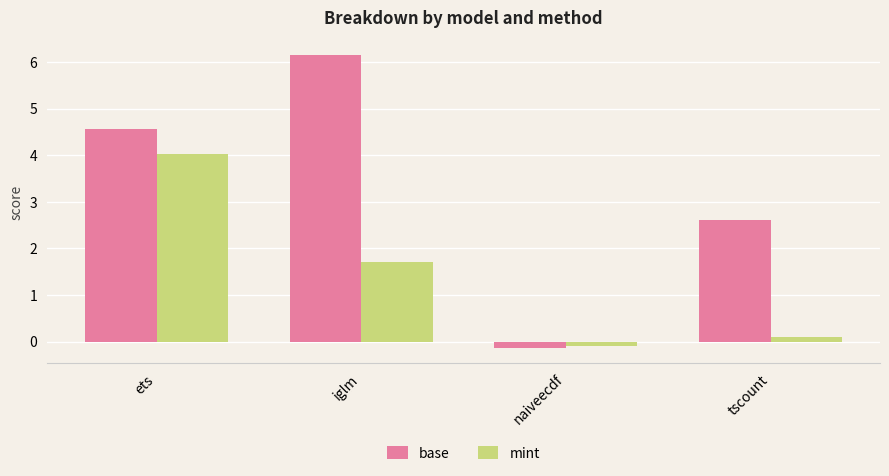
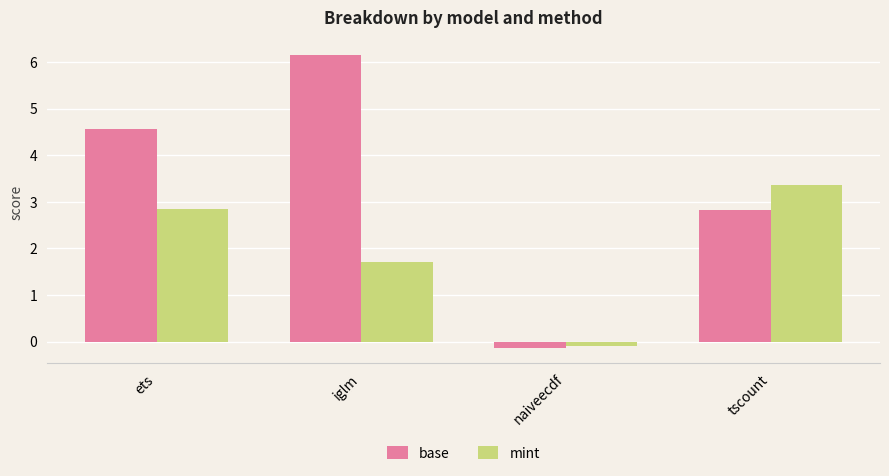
  {
    "base": {
      "ets": 4.6,
      "iglm": 6.1,
      "naiveecdf": -0.1,
-     "tscount": 2.6
+     "tscount": 2.8
    },
    "mint": {
-     "ets": 4.0,
+     "ets": 2.8,
      "iglm": 1.7,
      "naiveecdf": -0.1,
-     "tscount": 0.1
+     "tscount": 3.4
    }
  }
